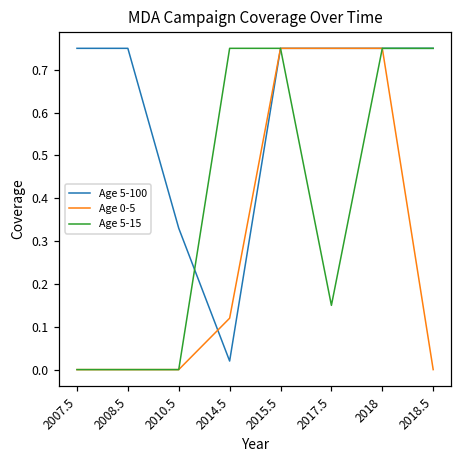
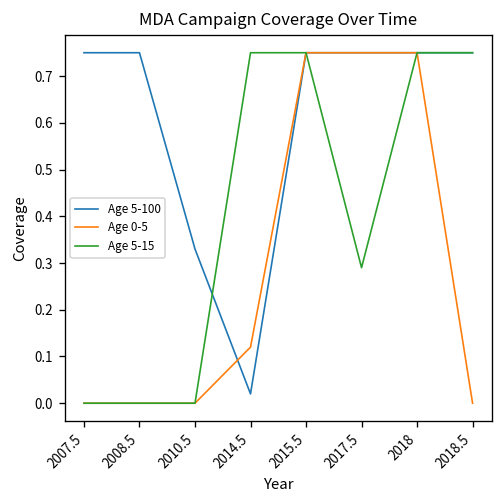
  {
    "Age 5-100": {
      "2007.5": 0.75,
      "2008.5": 0.75,
      "2010.5": 0.33,
      "2014.5": 0.02
    },
    "Age 0-5": {
      "2014.5": 0.12,
      "2018.5": 0.00
    },
    "Age 5-15": {
      "2014.5": 0.75,
-     "2017.5": 0.15
+     "2017.5": 0.29
    }
  }
